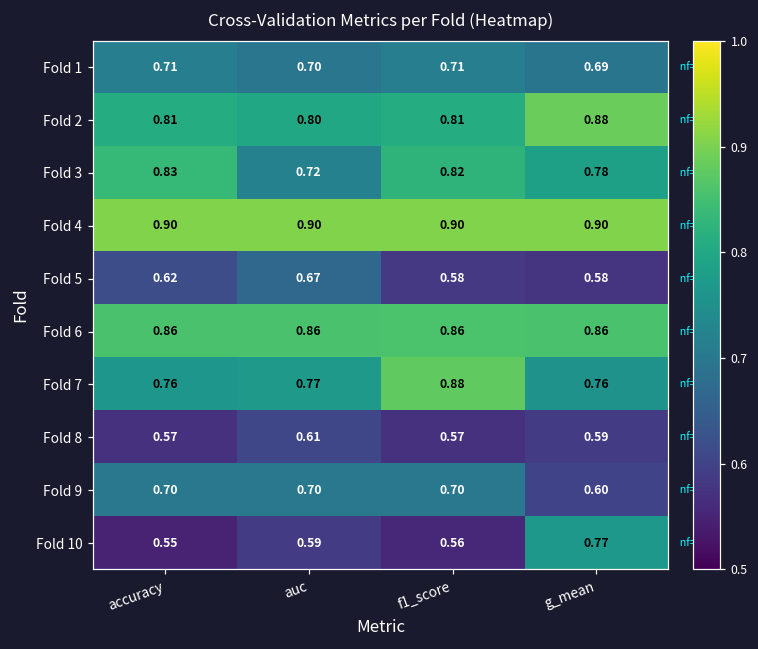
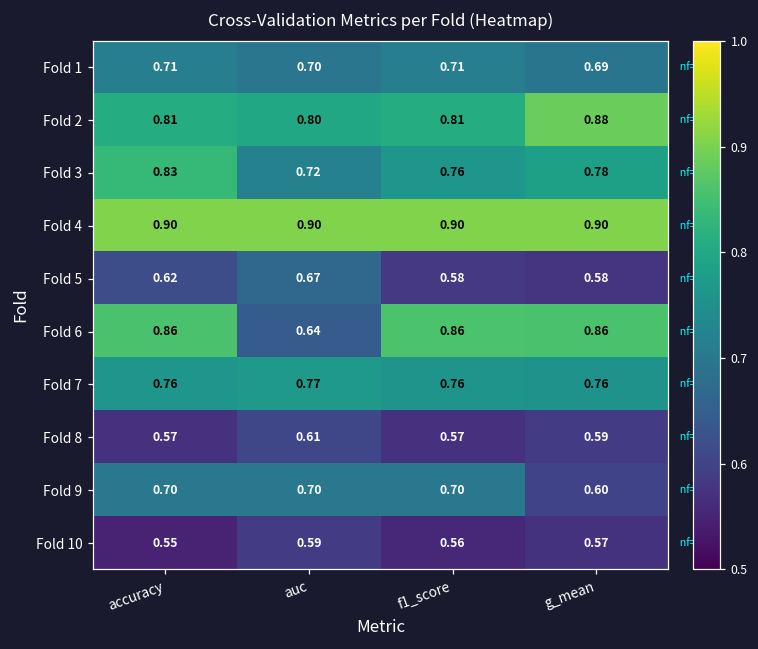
  {
    "Fold 1": {
      "accuracy": 0.71,
      "auc": 0.70,
      "f1_score": 0.71,
      "g_mean": 0.69
    },
    "Fold 2": {
      "accuracy": 0.81,
      "auc": 0.80,
      "f1_score": 0.81,
      "g_mean": 0.88
    },
    "Fold 3": {
      "accuracy": 0.83,
      "auc": 0.72,
-     "f1_score": 0.82,
+     "f1_score": 0.76,
      "g_mean": 0.78
    },
    "Fold 4": {
      "accuracy": 0.90,
      "auc": 0.90,
      "f1_score": 0.90,
      "g_mean": 0.90
    },
    "Fold 5": {
      "accuracy": 0.62,
      "auc": 0.67,
      "f1_score": 0.58,
      "g_mean": 0.58
    },
    "Fold 6": {
      "accuracy": 0.86,
-     "auc": 0.86,
+     "auc": 0.64,
      "f1_score": 0.86,
      "g_mean": 0.86
    },
    "Fold 7": {
      "accuracy": 0.76,
      "auc": 0.77,
-     "f1_score": 0.88,
+     "f1_score": 0.76,
      "g_mean": 0.76
    },
    "Fold 8": {
      "accuracy": 0.57,
      "auc": 0.61,
      "f1_score": 0.57,
      "g_mean": 0.59
    },
    "Fold 9": {
      "accuracy": 0.70,
      "auc": 0.70,
      "f1_score": 0.70,
      "g_mean": 0.60
    },
    "Fold 10": {
      "accuracy": 0.55,
      "auc": 0.59,
      "f1_score": 0.56,
-     "g_mean": 0.77
+     "g_mean": 0.57
    }
  }
